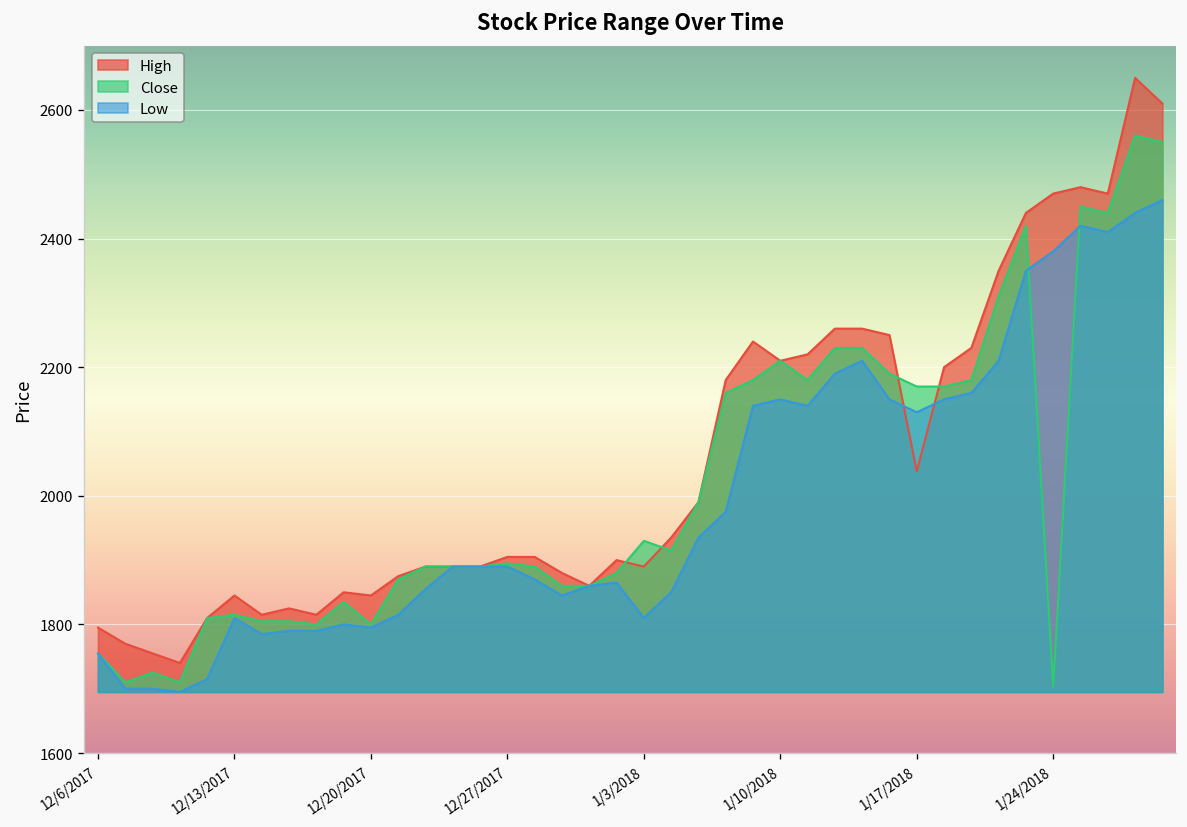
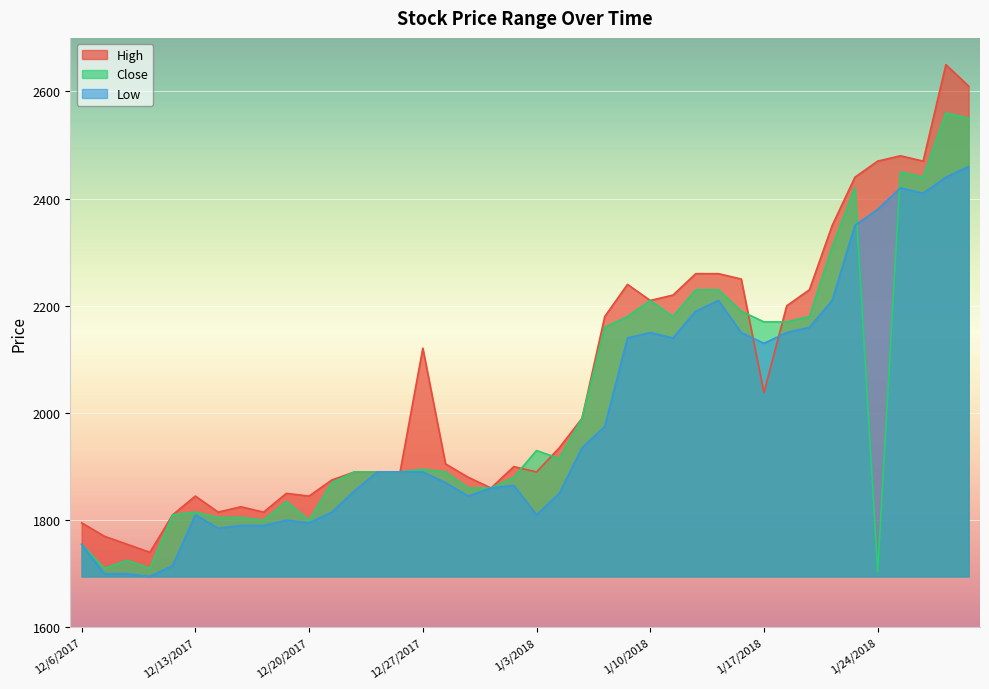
  {
    "High": {
      "12/6/2017": 1800,
      "12/13/2017": 1850,
      "12/20/2017": 1850,
-     "12/27/2017": 1910,
+     "12/27/2017": 2120,
      "1/3/2018": 1890,
      "1/17/2018": 2040,
      "1/24/2018": 2470
    },
    "Close": {
      "12/13/2017": 1820,
      "12/20/2017": 1800,
      "12/27/2017": 1900,
      "1/3/2018": 1930,
      "1/17/2018": 2170,
      "1/24/2018": 1700
    },
    "Low": {
      "12/13/2017": 1810,
      "12/20/2017": 1800,
      "12/27/2017": 1890,
      "1/3/2018": 1810,
      "1/10/2018": 2150,
      "1/17/2018": 2130,
      "1/24/2018": 2380
    }
  }
